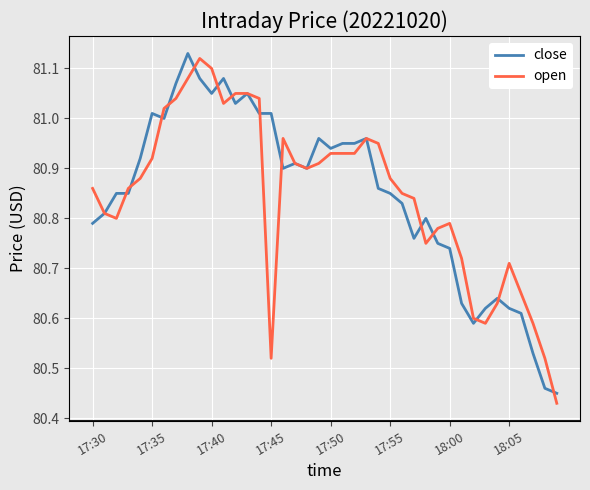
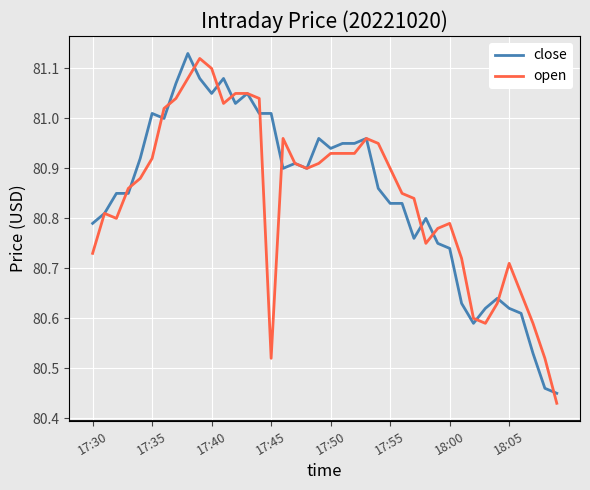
  {
    "close": {
      "17:30": 80.79,
      "17:35": 81.01,
      "17:40": 81.05,
      "17:45": 81.01,
      "17:50": 80.94,
-     "17:55": 80.85,
+     "17:55": 80.83,
      "18:00": 80.74,
      "18:05": 80.62
    },
    "open": {
-     "17:30": 80.86,
+     "17:30": 80.73,
      "17:35": 80.92,
      "17:40": 81.10,
      "17:45": 80.52,
      "17:50": 80.93,
-     "17:55": 80.88,
+     "17:55": 80.90,
      "18:00": 80.79,
      "18:05": 80.71
    }
  }
